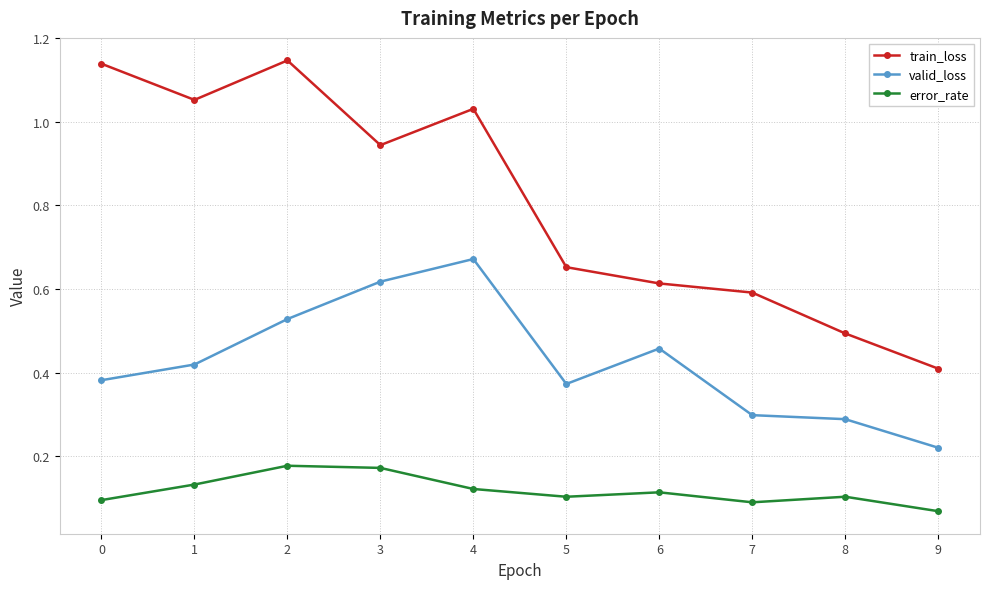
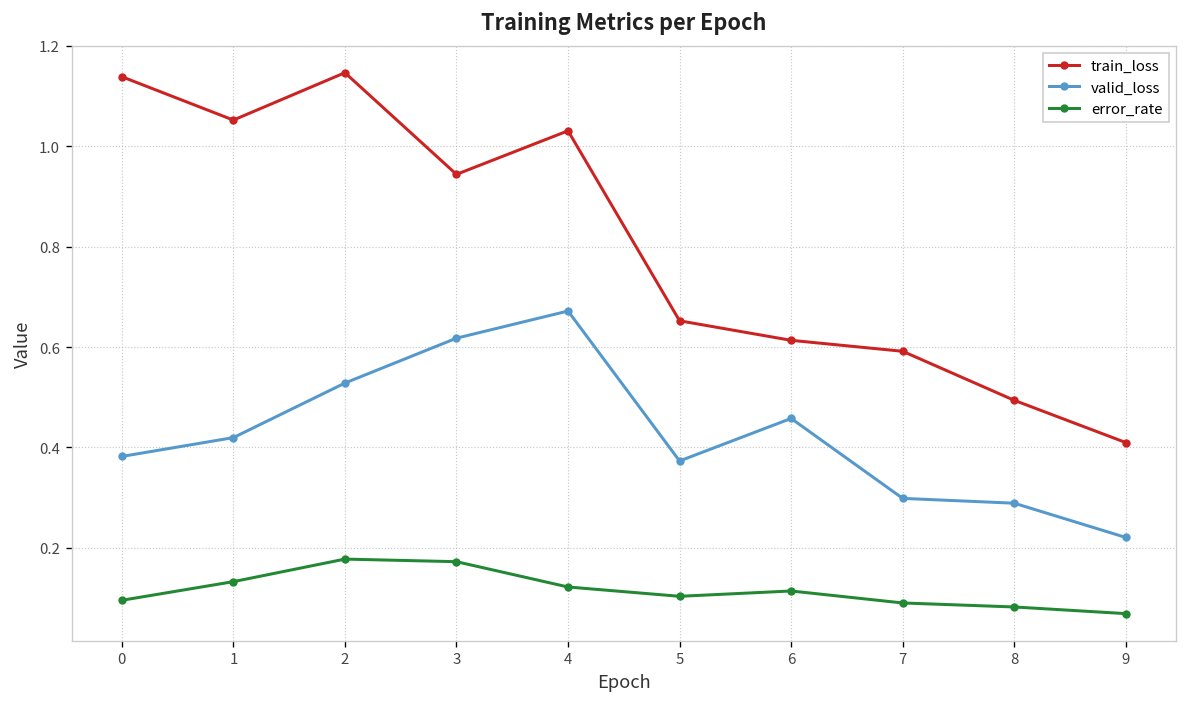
  {
    "train_loss": {
      "0": 1.14,
      "1": 1.05,
      "2": 1.15,
      "3": 0.94,
      "4": 1.03,
      "5": 0.65,
      "6": 0.61,
      "7": 0.59,
      "8": 0.49,
      "9": 0.41
    },
    "valid_loss": {
      "0": 0.38,
      "1": 0.42,
      "2": 0.53,
      "3": 0.62,
      "4": 0.67,
      "5": 0.37,
      "6": 0.46,
      "7": 0.30,
      "8": 0.29,
      "9": 0.22
    },
    "error_rate": {
      "0": 0.10,
      "1": 0.13,
      "2": 0.18,
      "3": 0.17,
      "4": 0.12,
      "5": 0.10,
      "6": 0.11,
      "7": 0.09,
-     "8": 0.10,
+     "8": 0.08,
      "9": 0.07
    }
  }
